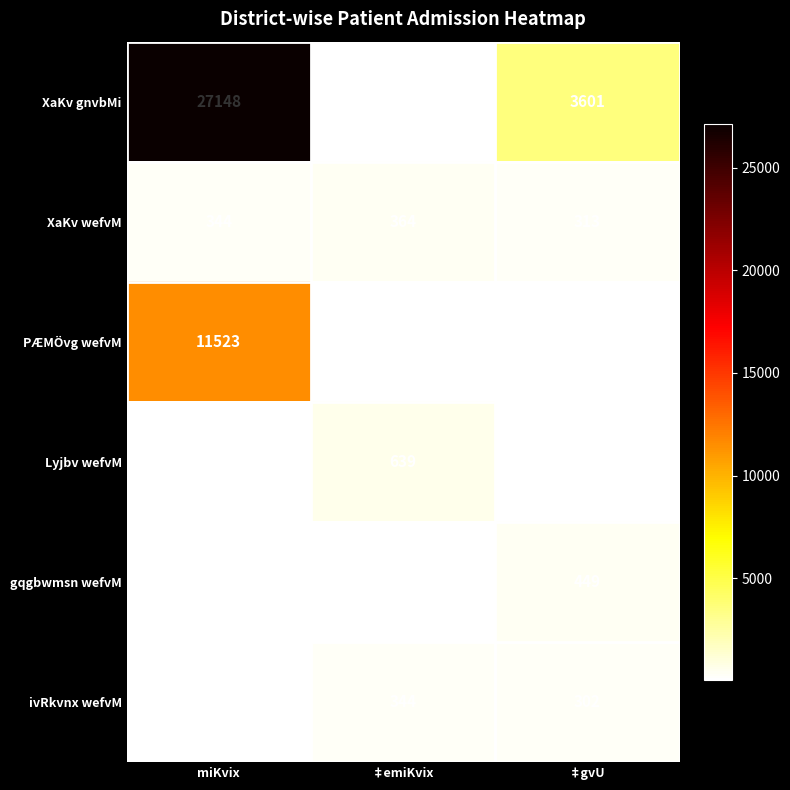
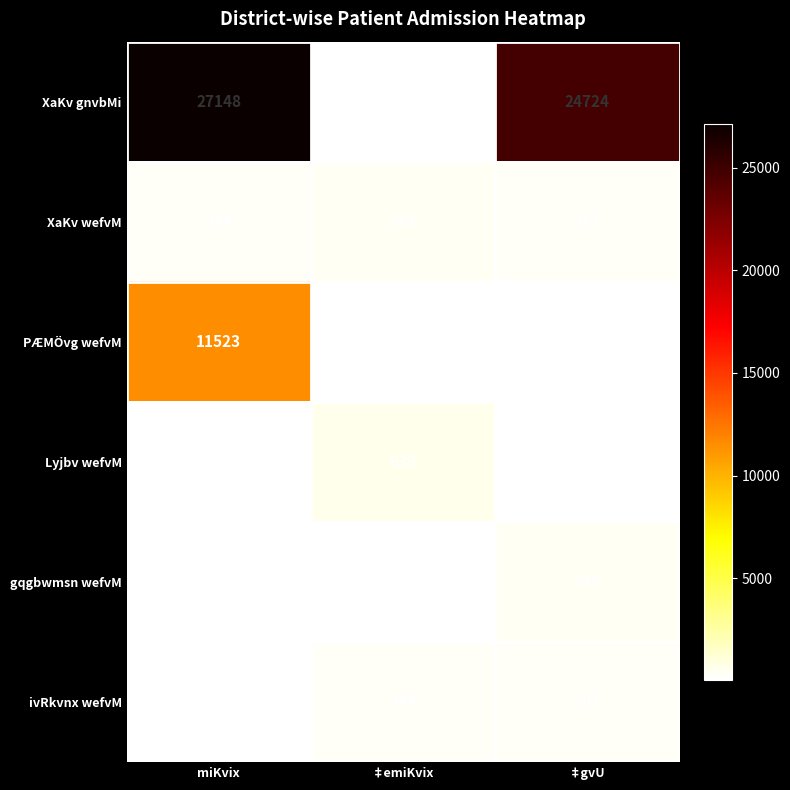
  {
    "XaKv gnvbMi": {
      "miKvix": 27148,
-     "‡gvU": 3601
+     "‡gvU": 24724
    },
    "PÆMÖvg wefvM": {
      "miKvix": 11523
    }
  }
